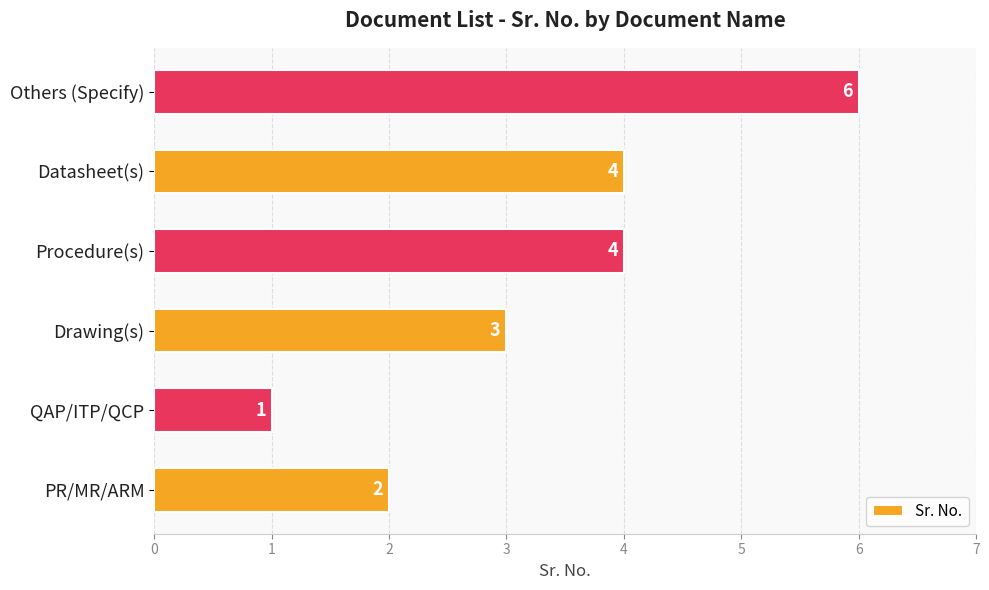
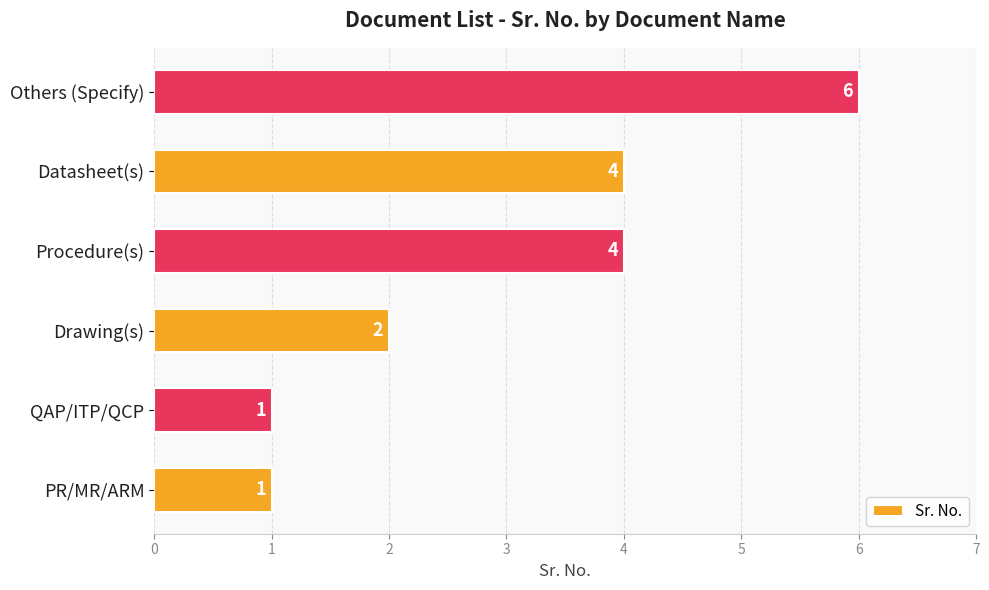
  {
    "Others (Specify)": 6,
    "Datasheet(s)": 4,
    "Procedure(s)": 4,
-   "Drawing(s)": 3,
+   "Drawing(s)": 2,
    "QAP/ITP/QCP": 1,
-   "PR/MR/ARM": 2
+   "PR/MR/ARM": 1
  }
